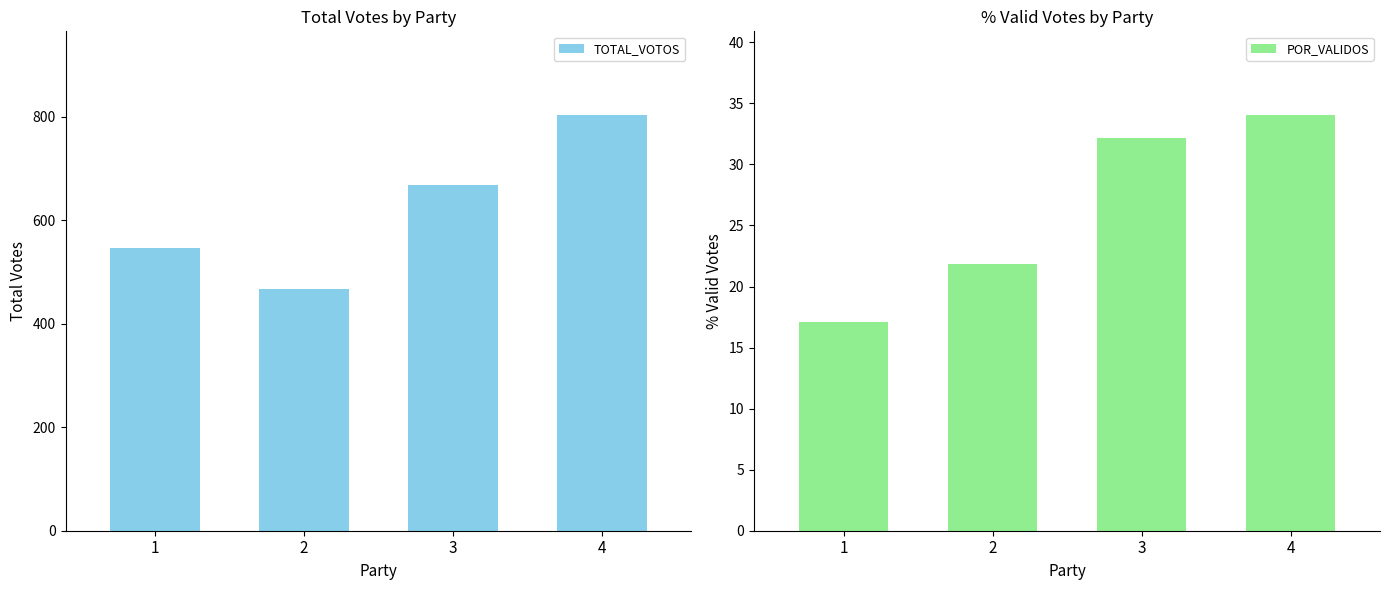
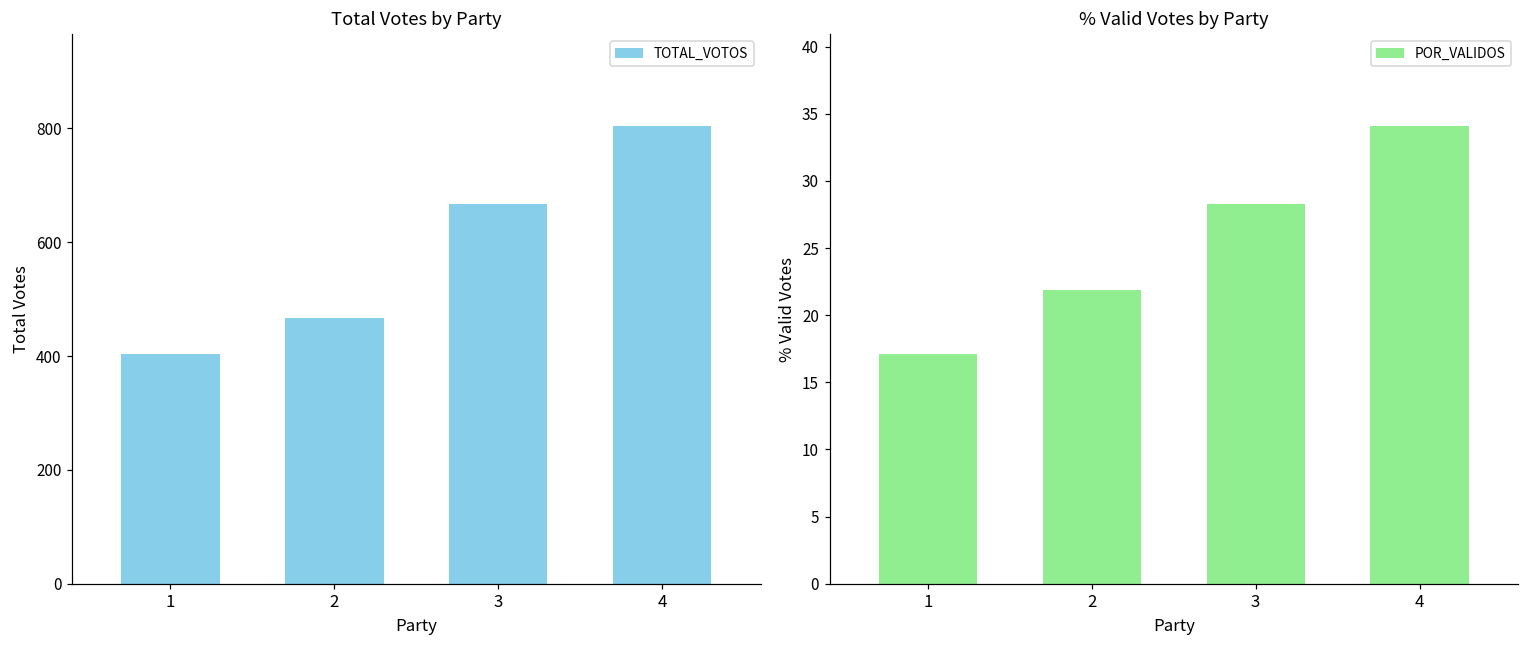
  {
    "Total Votes by Party": {
-     "1": 550,
+     "1": 400,
      "2": 470,
      "3": 670,
      "4": 800
    },
    "% Valid Votes by Party": {
      "1": 17.1,
      "2": 21.9,
-     "3": 32.2,
+     "3": 28.3,
      "4": 34.1
    }
  }
